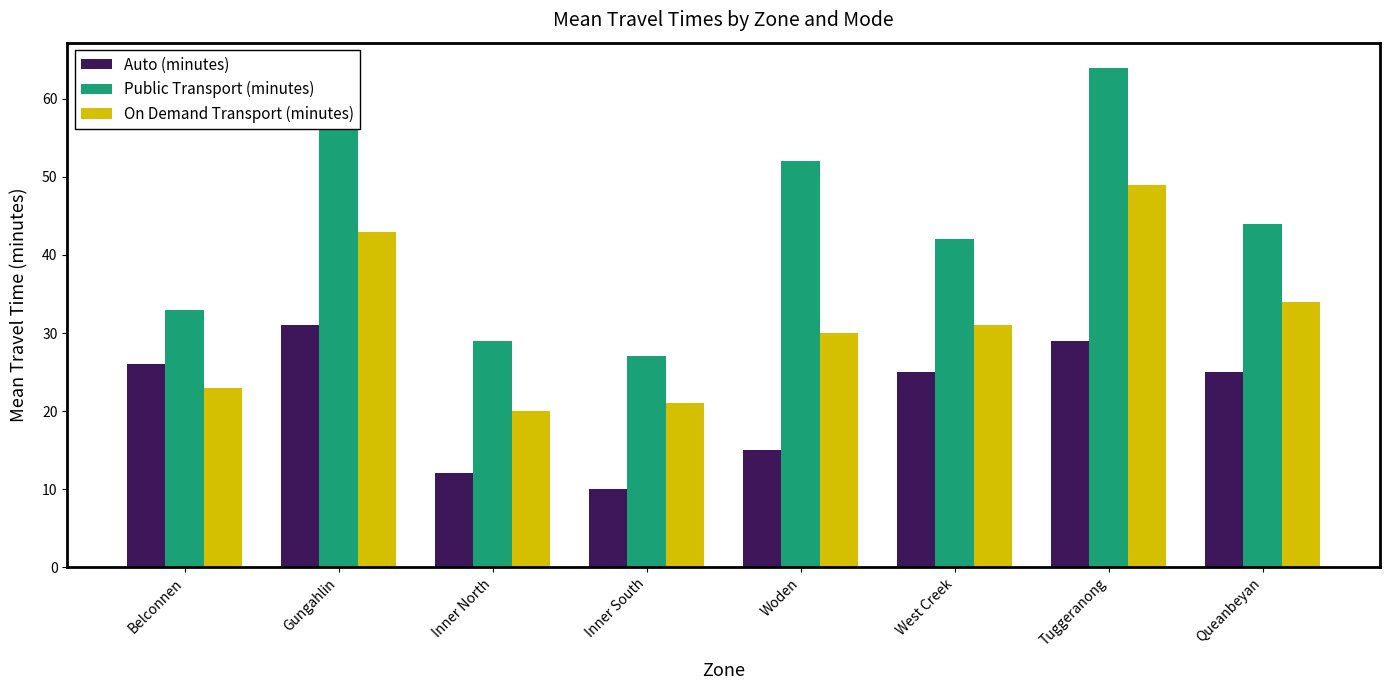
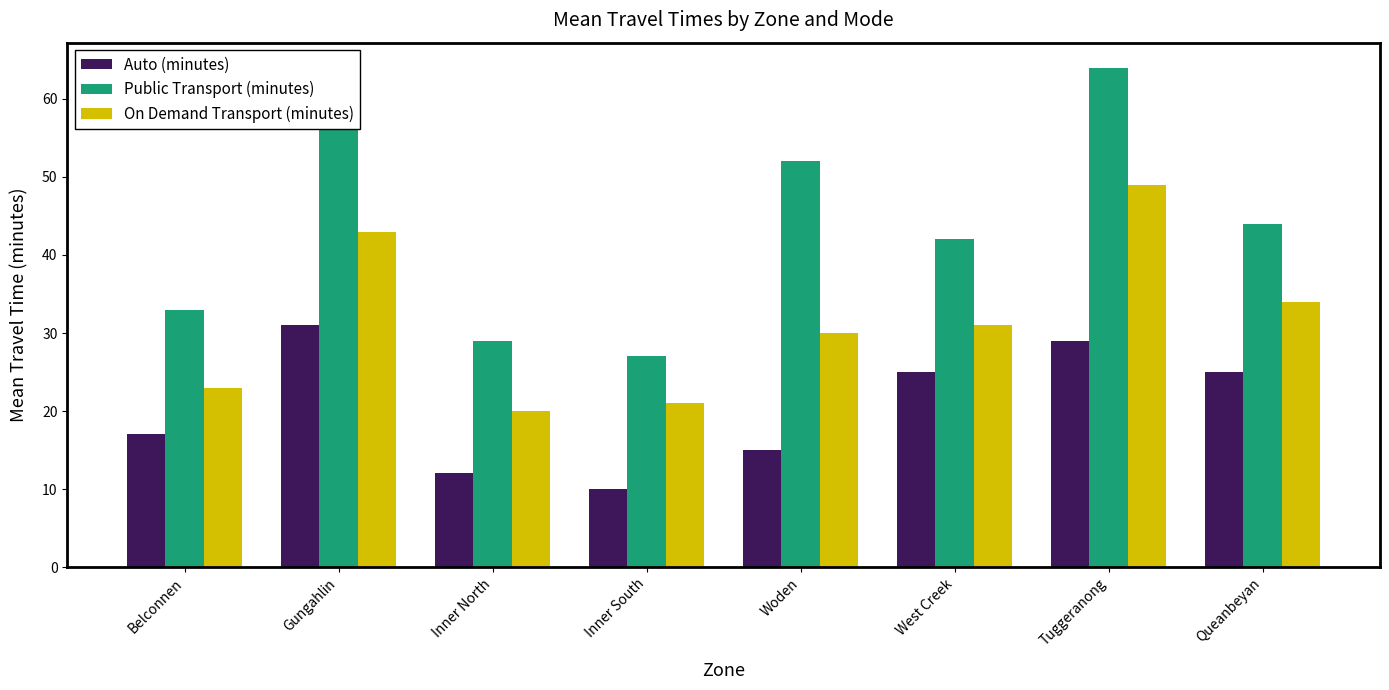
  {
    "Auto (minutes)": {
-     "Belconnen": 26,
+     "Belconnen": 17,
      "Gungahlin": 31,
      "Inner North": 12,
      "Inner South": 10,
      "Woden": 15,
      "West Creek": 25,
      "Tuggeranong": 29,
      "Queanbeyan": 25
    },
    "Public Transport (minutes)": {
      "Belconnen": 33,
      "Inner North": 29,
      "Inner South": 27,
      "Woden": 52,
      "West Creek": 42,
      "Tuggeranong": 64,
      "Queanbeyan": 44
    },
    "On Demand Transport (minutes)": {
      "Belconnen": 23,
      "Gungahlin": 43,
      "Inner North": 20,
      "Inner South": 21,
      "Woden": 30,
      "West Creek": 31,
      "Tuggeranong": 49,
      "Queanbeyan": 34
    }
  }
